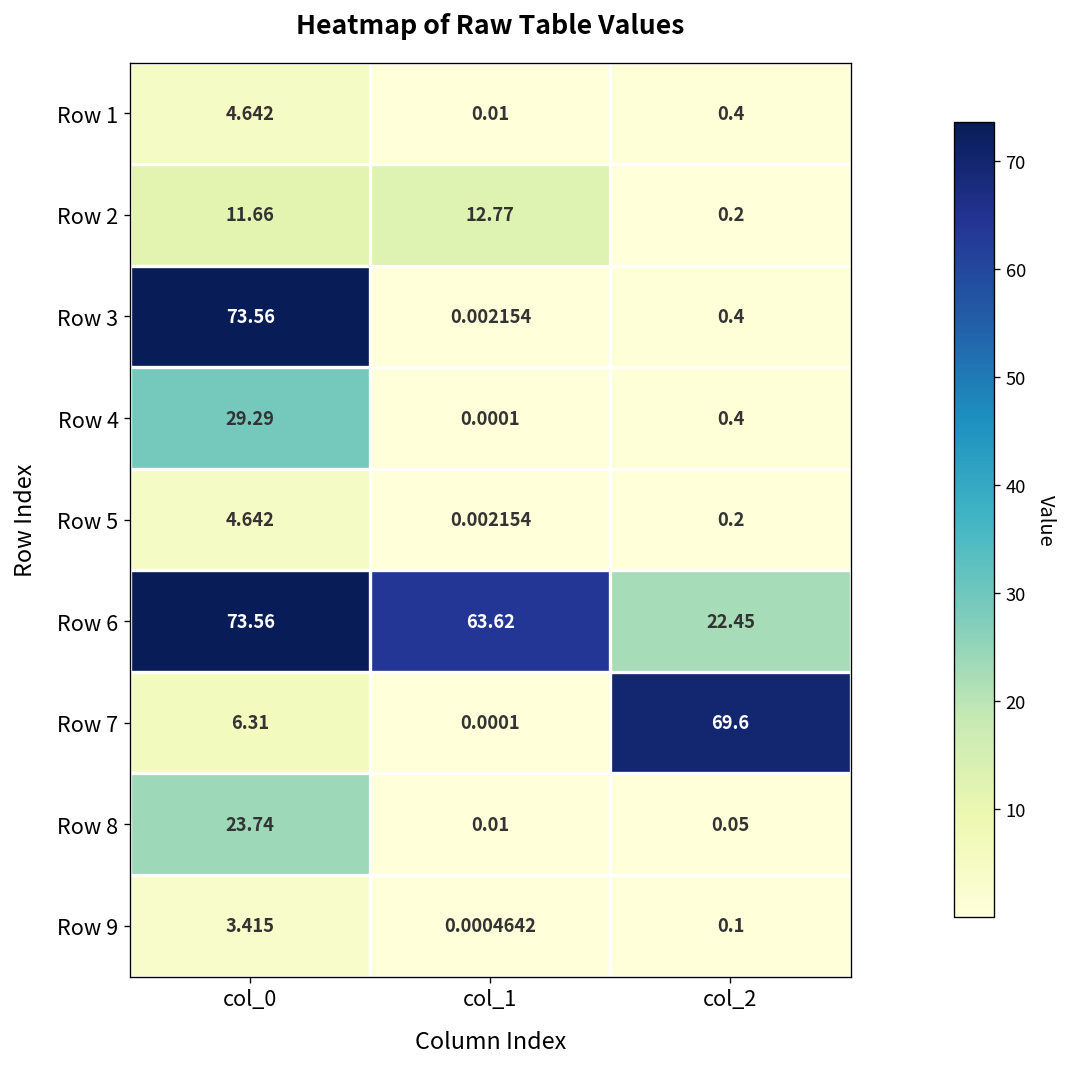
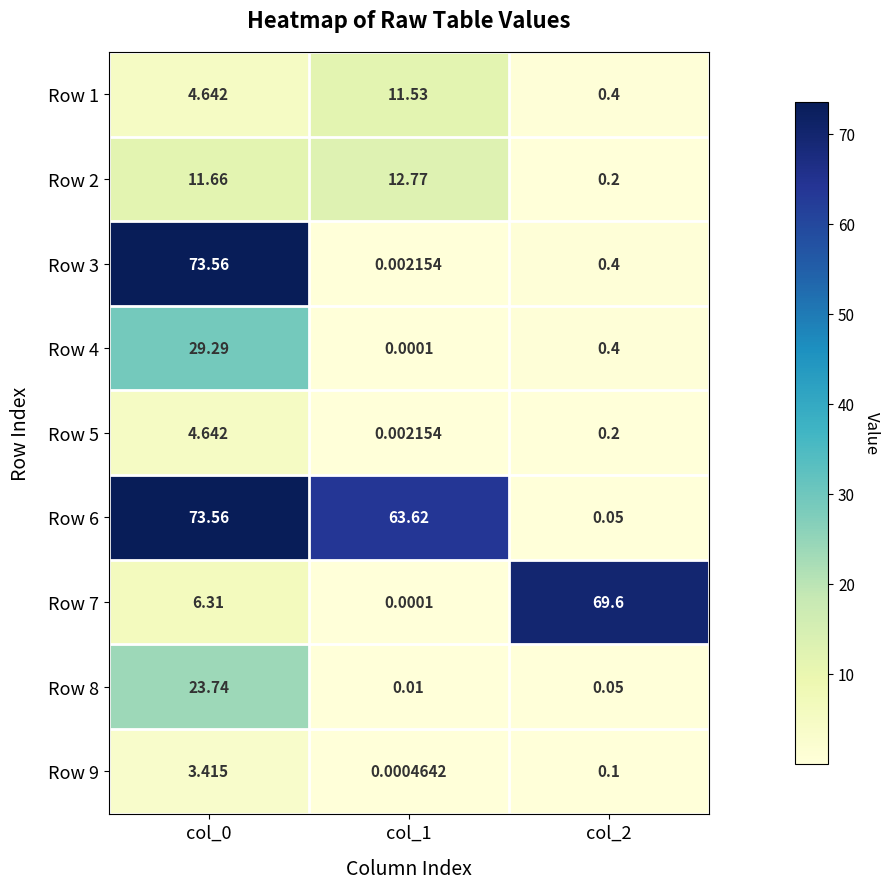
  {
    "Row 1": {
      "col_0": 4.642,
-     "col_1": 0.01,
+     "col_1": 11.53,
      "col_2": 0.4
    },
    "Row 2": {
      "col_0": 11.66,
      "col_1": 12.77,
      "col_2": 0.2
    },
    "Row 3": {
      "col_0": 73.56,
      "col_1": 0.002154,
      "col_2": 0.4
    },
    "Row 4": {
      "col_0": 29.29,
      "col_1": 0.0001,
      "col_2": 0.4
    },
    "Row 5": {
      "col_0": 4.642,
      "col_1": 0.002154,
      "col_2": 0.2
    },
    "Row 6": {
      "col_0": 73.56,
      "col_1": 63.62,
-     "col_2": 22.45
+     "col_2": 0.05
    },
    "Row 7": {
      "col_0": 6.31,
      "col_1": 0.0001,
      "col_2": 69.6
    },
    "Row 8": {
      "col_0": 23.74,
      "col_1": 0.01,
      "col_2": 0.05
    },
    "Row 9": {
      "col_0": 3.415,
      "col_1": 0.0004642,
      "col_2": 0.1
    }
  }
